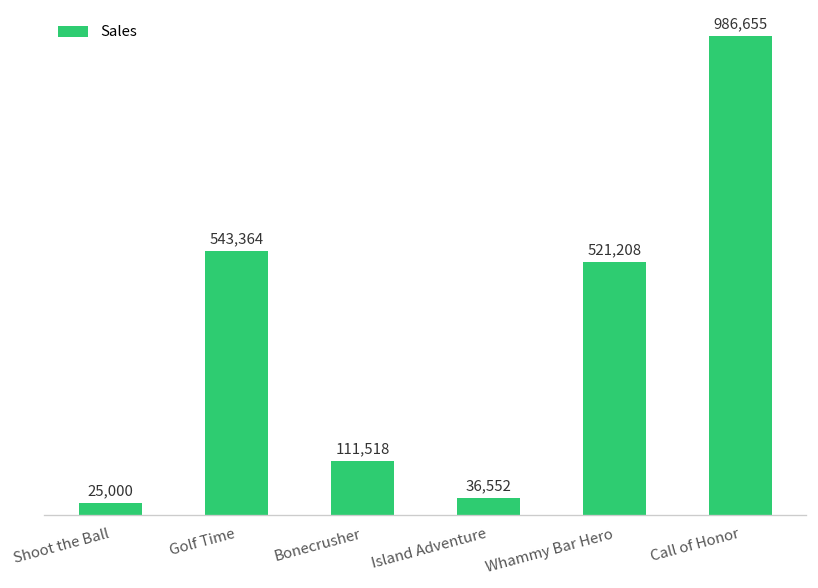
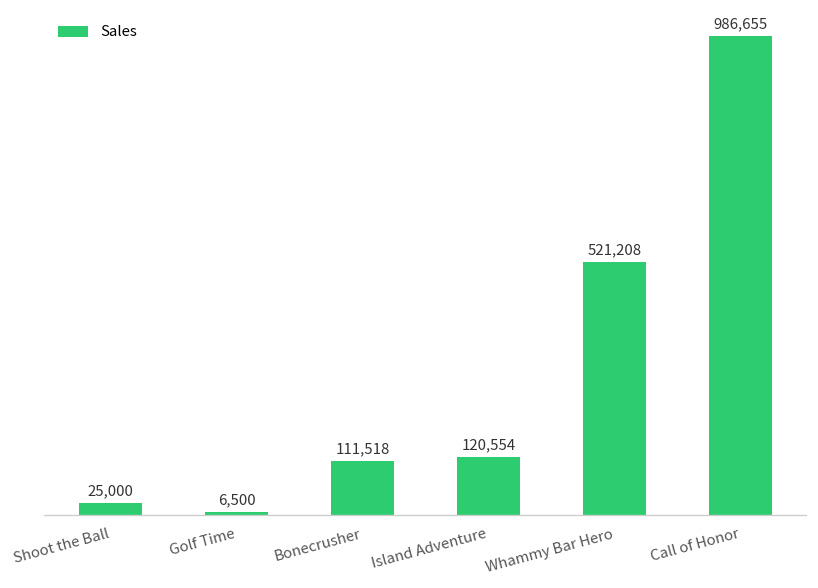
  {
    "Shoot the Ball": "25,000",
-   "Golf Time": "543,364",
+   "Golf Time": "6,500",
    "Bonecrusher": "111,518",
-   "Island Adventure": "36,552",
+   "Island Adventure": "120,554",
    "Whammy Bar Hero": "521,208",
    "Call of Honor": "986,655"
  }
